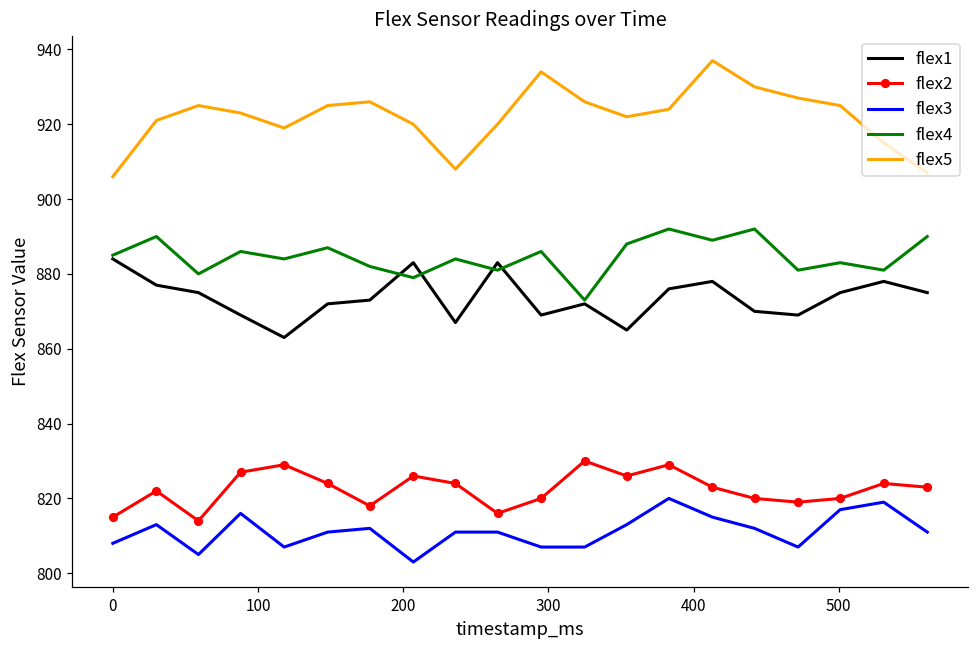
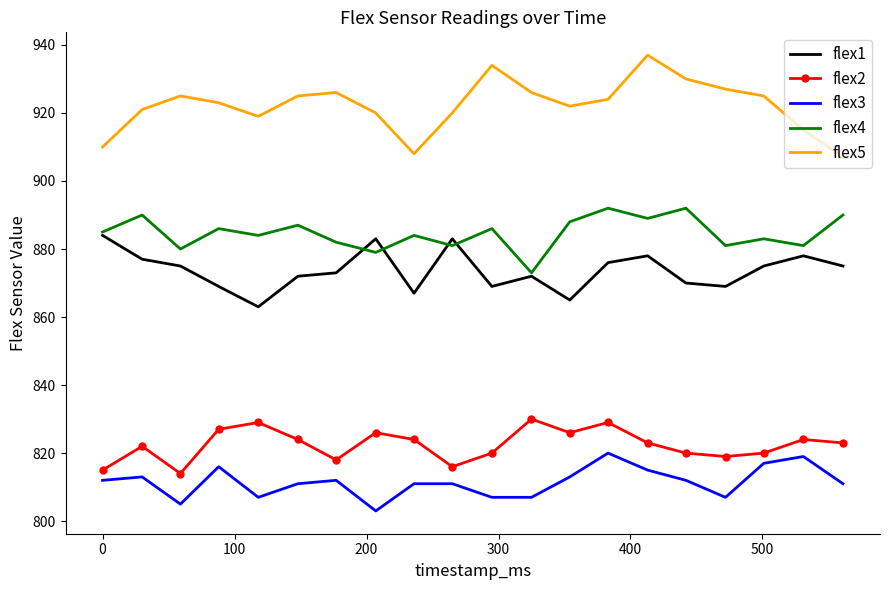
  {
    "flex1": {
      "0": 884
    },
    "flex2": {
      "0": 815
    },
    "flex3": {
-     "0": 808
+     "0": 812
    },
    "flex4": {
      "0": 885
    },
    "flex5": {
-     "0": 906
+     "0": 910
    }
  }
